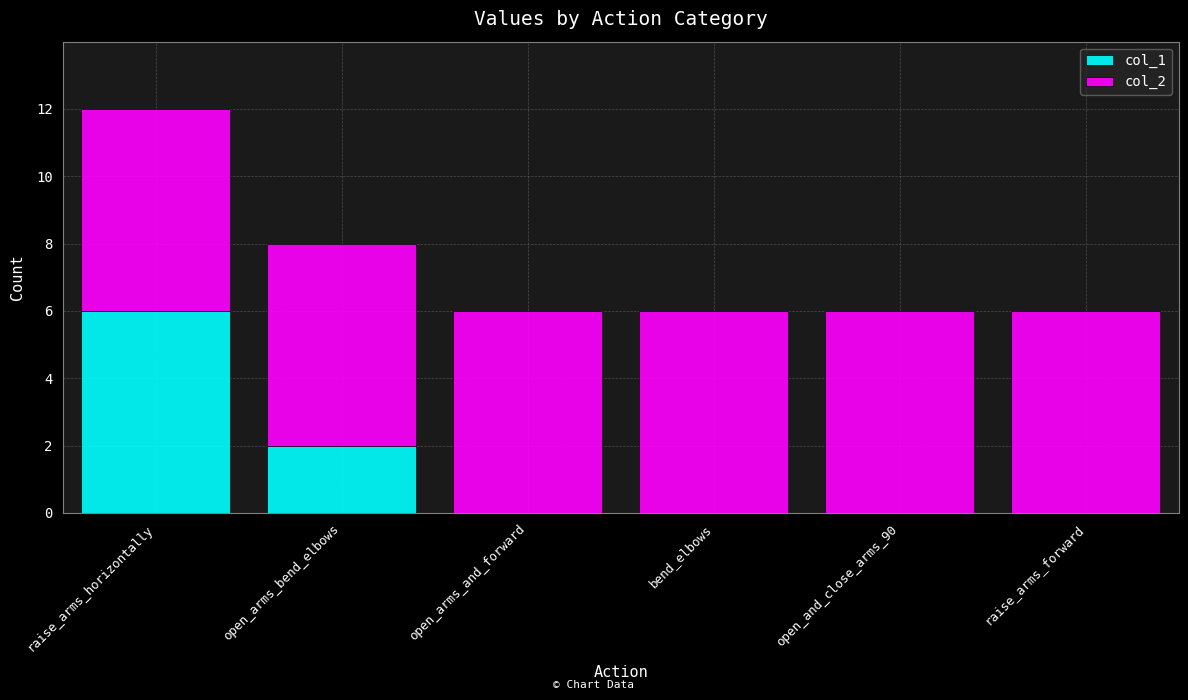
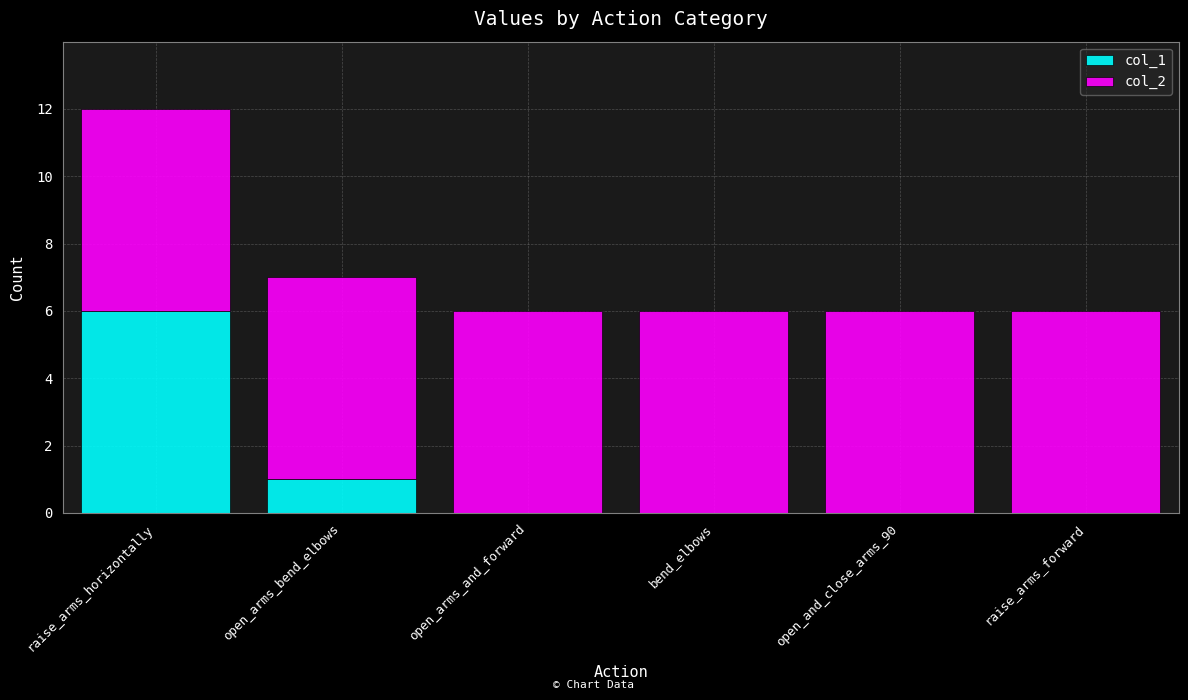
  {
    "col_1": {
      "raise_arms_horizontally": 6,
-     "open_arms_bend_elbows": 2,
+     "open_arms_bend_elbows": 1,
      "open_arms_and_forward": 0,
      "bend_elbows": 0,
      "open_and_close_arms_90": 0,
      "raise_arms_forward": 0
    },
    "col_2": {
      "raise_arms_horizontally": 6,
      "open_arms_bend_elbows": 6,
      "open_arms_and_forward": 6,
      "bend_elbows": 6,
      "open_and_close_arms_90": 6,
      "raise_arms_forward": 6
    }
  }
